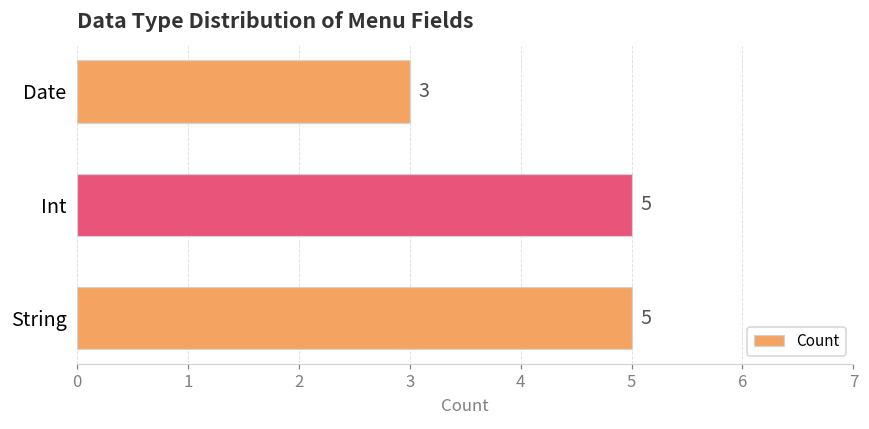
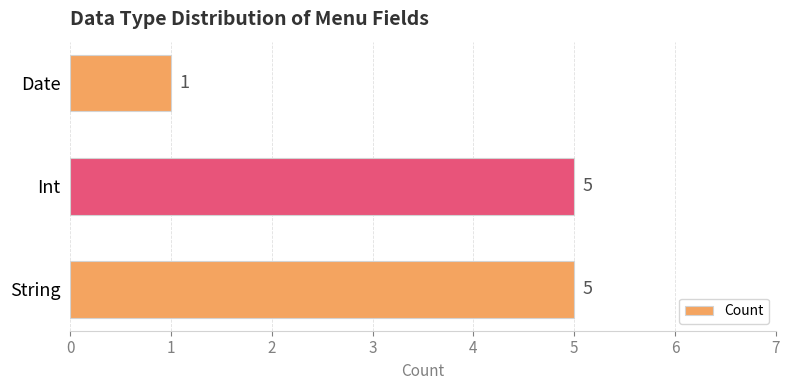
  {
-   "Date": 3,
+   "Date": 1,
    "Int": 5,
    "String": 5
  }
